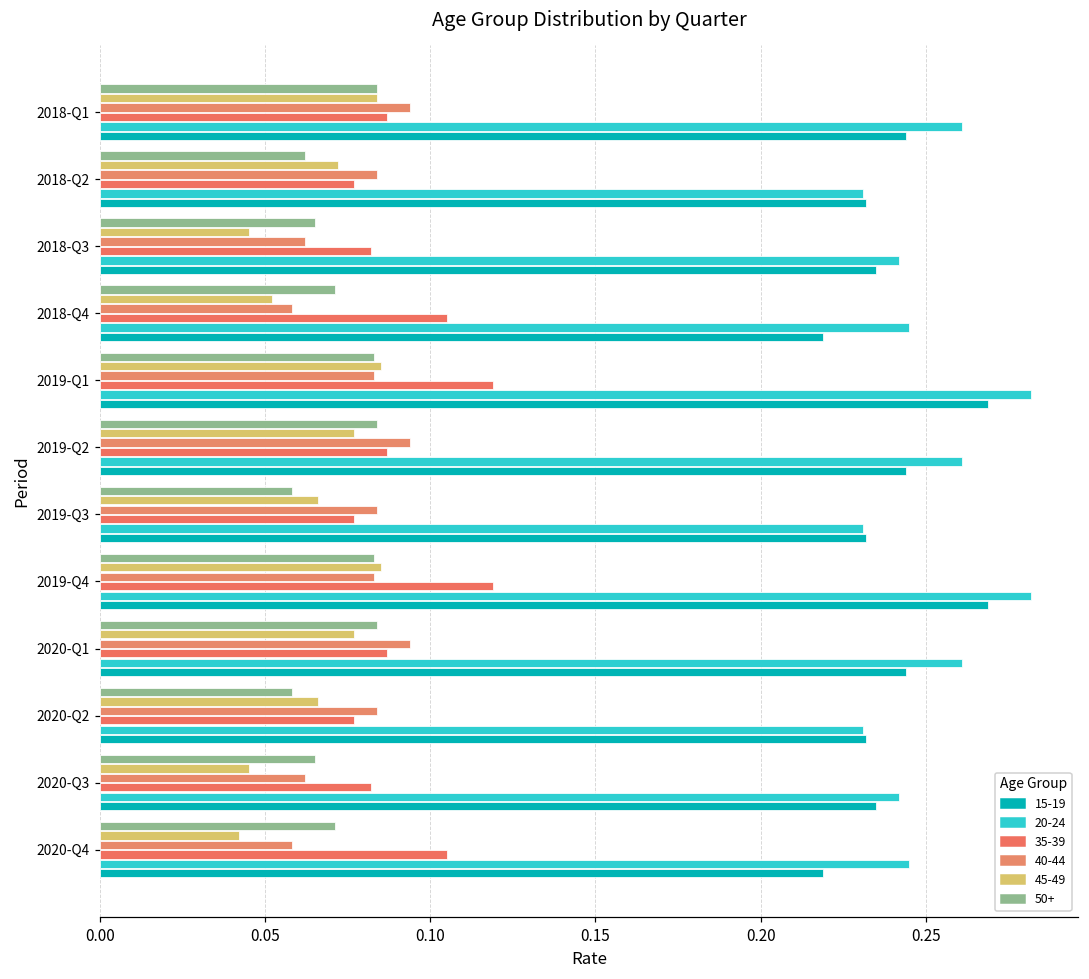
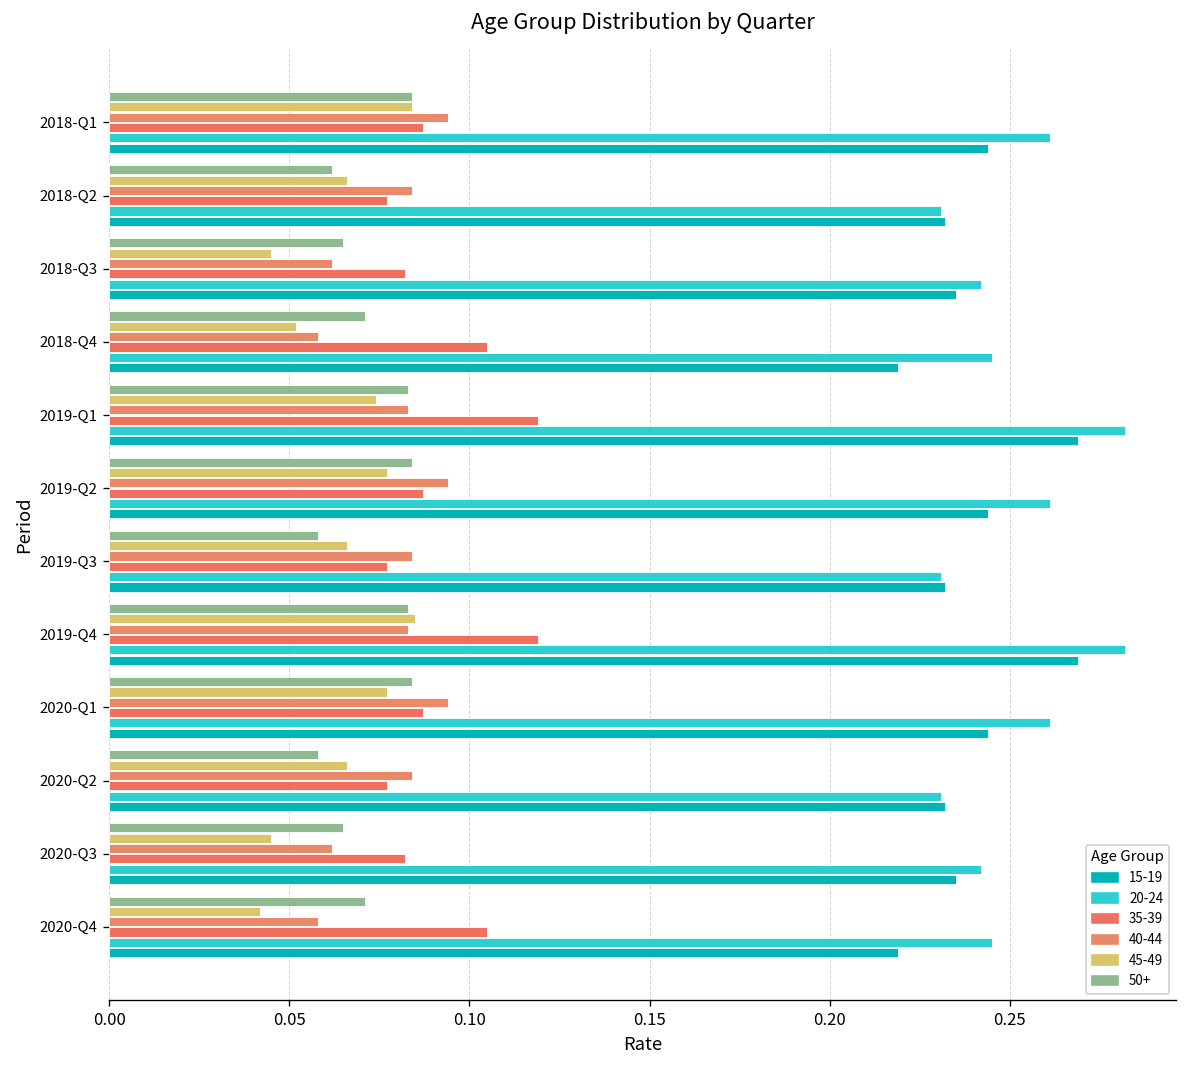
  {
    "45-49": {
      "2018-Q1": 0.084,
-     "2018-Q2": 0.072,
+     "2018-Q2": 0.066,
      "2018-Q3": 0.045,
      "2018-Q4": 0.052,
-     "2019-Q1": 0.085,
+     "2019-Q1": 0.074,
      "2019-Q2": 0.077,
      "2019-Q3": 0.066,
      "2019-Q4": 0.085,
      "2020-Q1": 0.077,
      "2020-Q2": 0.066,
      "2020-Q3": 0.045,
      "2020-Q4": 0.042
    },
    "50+": {
      "2018-Q1": 0.084,
      "2018-Q2": 0.062,
      "2018-Q3": 0.065,
      "2018-Q4": 0.071,
      "2019-Q1": 0.083,
      "2019-Q2": 0.084,
      "2019-Q3": 0.058,
      "2019-Q4": 0.083,
      "2020-Q1": 0.084,
      "2020-Q2": 0.058,
      "2020-Q3": 0.065,
      "2020-Q4": 0.071
    }
  }
